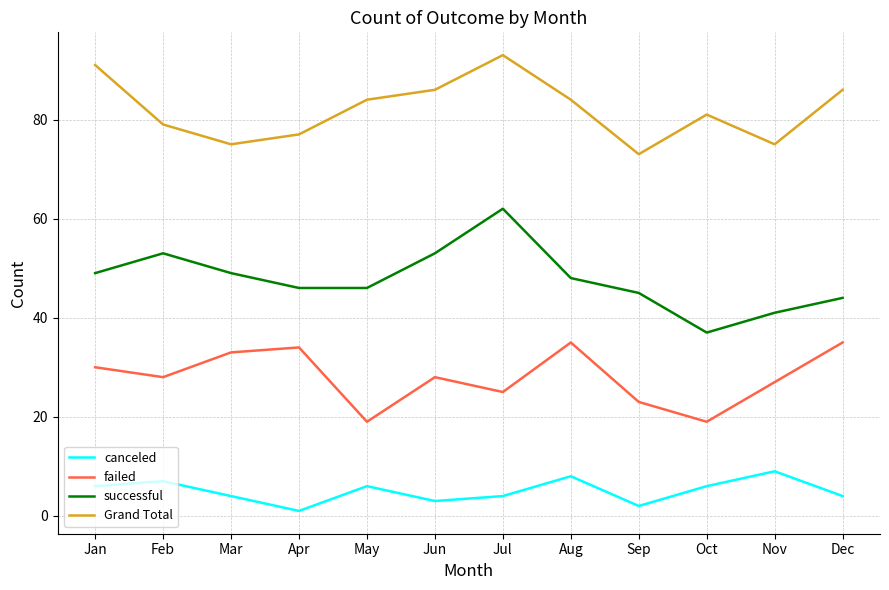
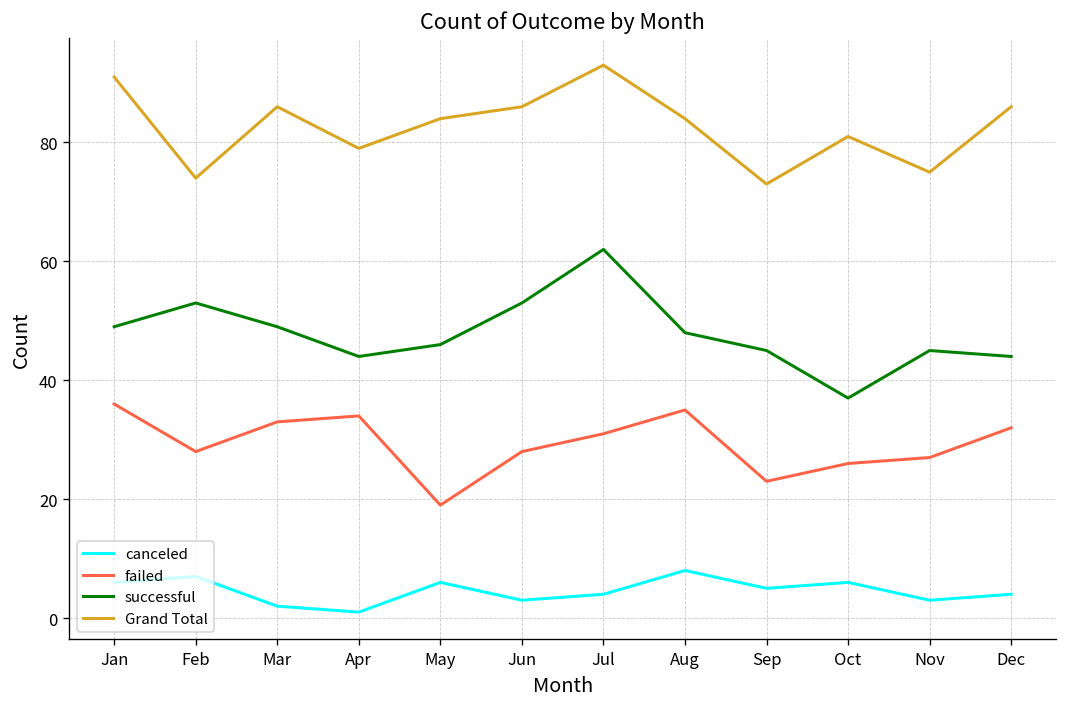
  {
    "canceled": {
-     "Mar": 4,
+     "Mar": 2,
      "Apr": 1,
      "May": 6,
      "Jun": 3,
      "Jul": 4,
      "Aug": 8,
-     "Sep": 2,
+     "Sep": 5,
      "Oct": 6,
-     "Nov": 9,
+     "Nov": 3,
      "Dec": 4
    },
    "failed": {
-     "Jan": 30,
+     "Jan": 36,
      "Feb": 28,
      "Mar": 33,
      "Apr": 34,
      "May": 19,
      "Jun": 28,
-     "Jul": 25,
+     "Jul": 31,
      "Aug": 35,
      "Sep": 23,
-     "Oct": 19,
+     "Oct": 26,
      "Nov": 27,
-     "Dec": 35
+     "Dec": 32
    },
    "successful": {
      "Jan": 49,
      "Feb": 53,
      "Mar": 49,
-     "Apr": 46,
+     "Apr": 44,
      "May": 46,
      "Jun": 53,
      "Jul": 62,
      "Aug": 48,
      "Sep": 45,
      "Oct": 37,
-     "Nov": 41,
+     "Nov": 45,
      "Dec": 44
    },
    "Grand Total": {
      "Jan": 91,
-     "Feb": 79,
-     "Mar": 75,
-     "Apr": 77,
+     "Feb": 74,
+     "Mar": 86,
+     "Apr": 79,
      "May": 84,
      "Jun": 86,
      "Jul": 93,
      "Aug": 84,
      "Sep": 73,
      "Oct": 81,
      "Nov": 75,
      "Dec": 86
    }
  }
